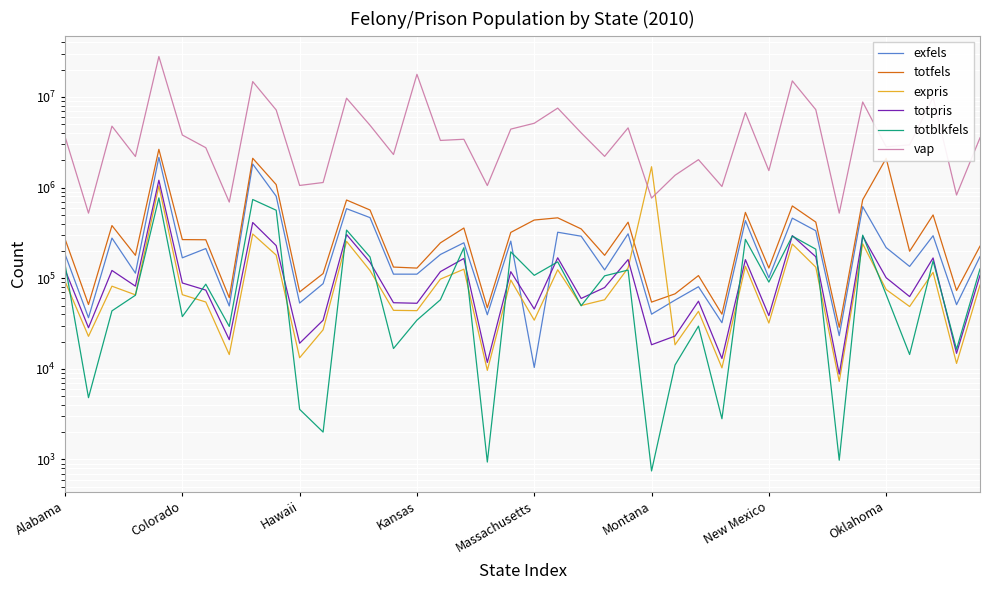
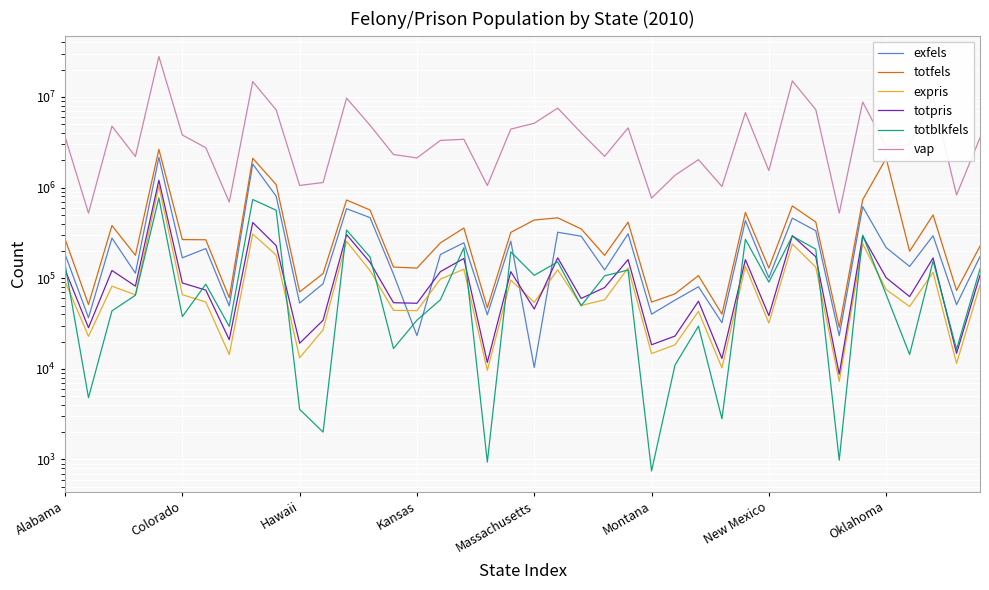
  {
    "exfels": {
      "Alabama": 180000,
      "Colorado": 170000,
      "Hawaii": 50000,
-     "Kansas": 110000,
+     "Kansas": 23000,
      "Massachusetts": 10000,
      "Montana": 40000,
      "New Mexico": 100000,
      "Oklahoma": 220000
    },
    "totfels": {
      "Alabama": 270000,
      "Colorado": 270000,
      "Hawaii": 70000,
      "Kansas": 130000,
      "Massachusetts": 400000,
      "Montana": 50000,
      "New Mexico": 130000
    },
    "expris": {
      "Alabama": 90000,
      "Colorado": 70000,
      "Hawaii": 13000,
      "Kansas": 40000,
-     "Massachusetts": 34000,
-     "Montana": 1700000,
+     "Massachusetts": 50000,
+     "Montana": 15000,
      "New Mexico": 32000,
      "Oklahoma": 80000
    },
    "totpris": {
      "Alabama": 120000,
      "Colorado": 90000,
      "Hawaii": 19000,
      "Kansas": 50000,
      "Massachusetts": 50000,
      "Montana": 18000,
      "New Mexico": 39000,
      "Oklahoma": 100000
    },
    "totblkfels": {
      "Alabama": 140000,
      "Colorado": 38000,
      "Hawaii": 3600,
      "Kansas": 34000,
      "Massachusetts": 110000,
      "Montana": 700,
      "New Mexico": 90000,
      "Oklahoma": 70000
    },
    "vap": {
      "Alabama": 3600000,
      "Colorado": 3800000,
      "Hawaii": 1100000,
-     "Kansas": 18000000,
+     "Kansas": 2100000,
      "Massachusetts": 5000000,
      "Montana": 800000,
      "New Mexico": 1500000
    }
  }
